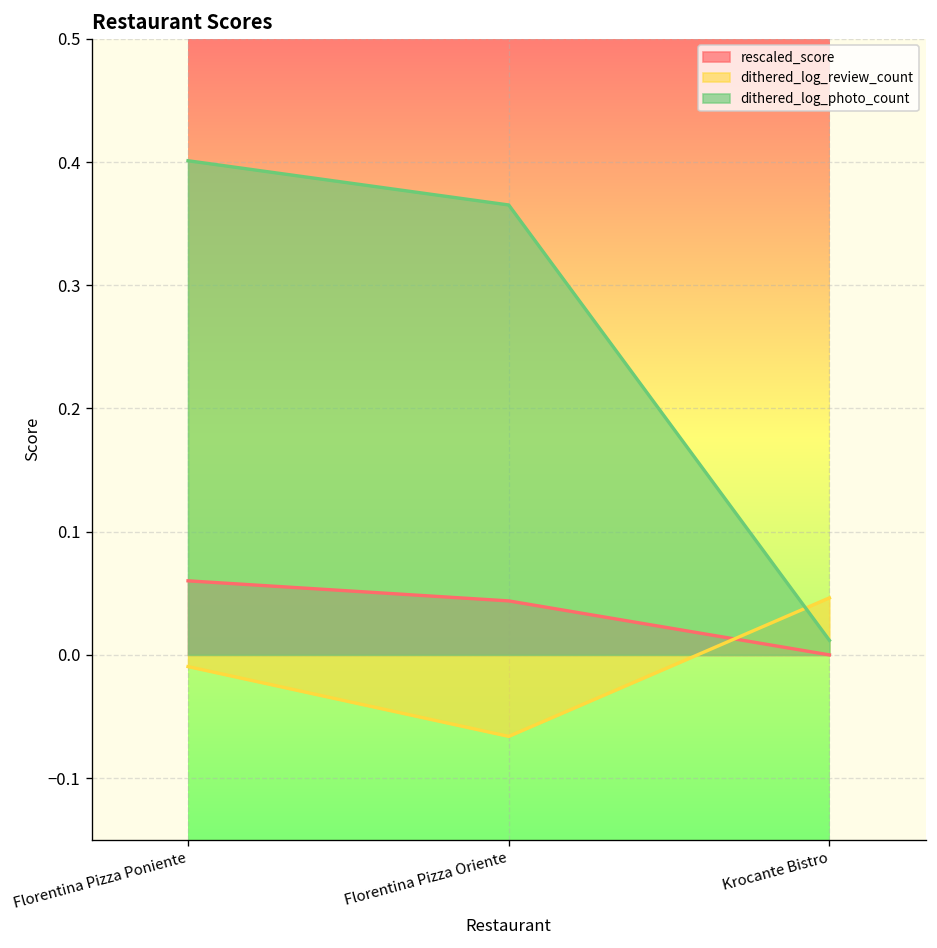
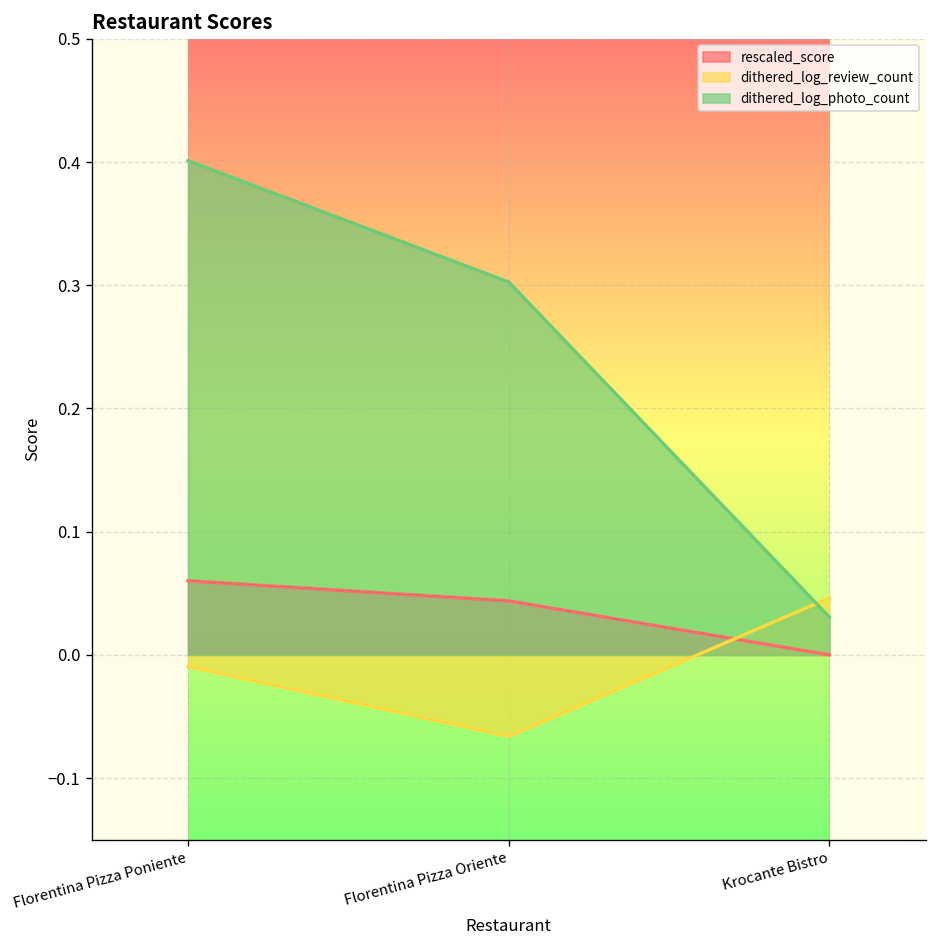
  {
    "rescaled_score": {
      "Florentina Pizza Poniente": 0.060,
      "Florentina Pizza Oriente": 0.044,
      "Krocante Bistro": 0.000
    },
    "dithered_log_photo_count": {
      "Florentina Pizza Poniente": 0.401,
-     "Florentina Pizza Oriente": 0.365,
-     "Krocante Bistro": 0.012
+     "Florentina Pizza Oriente": 0.303,
+     "Krocante Bistro": 0.031
    }
  }
